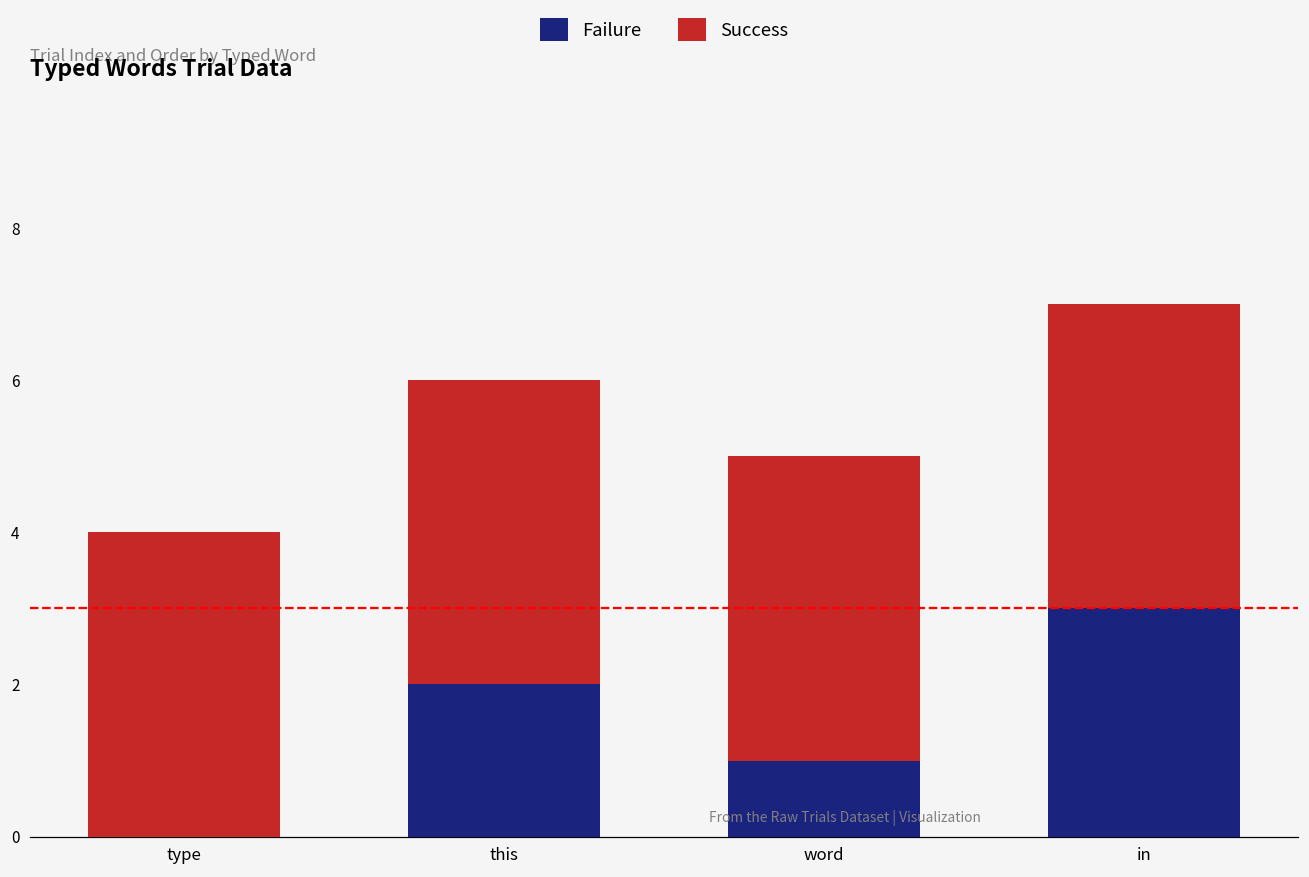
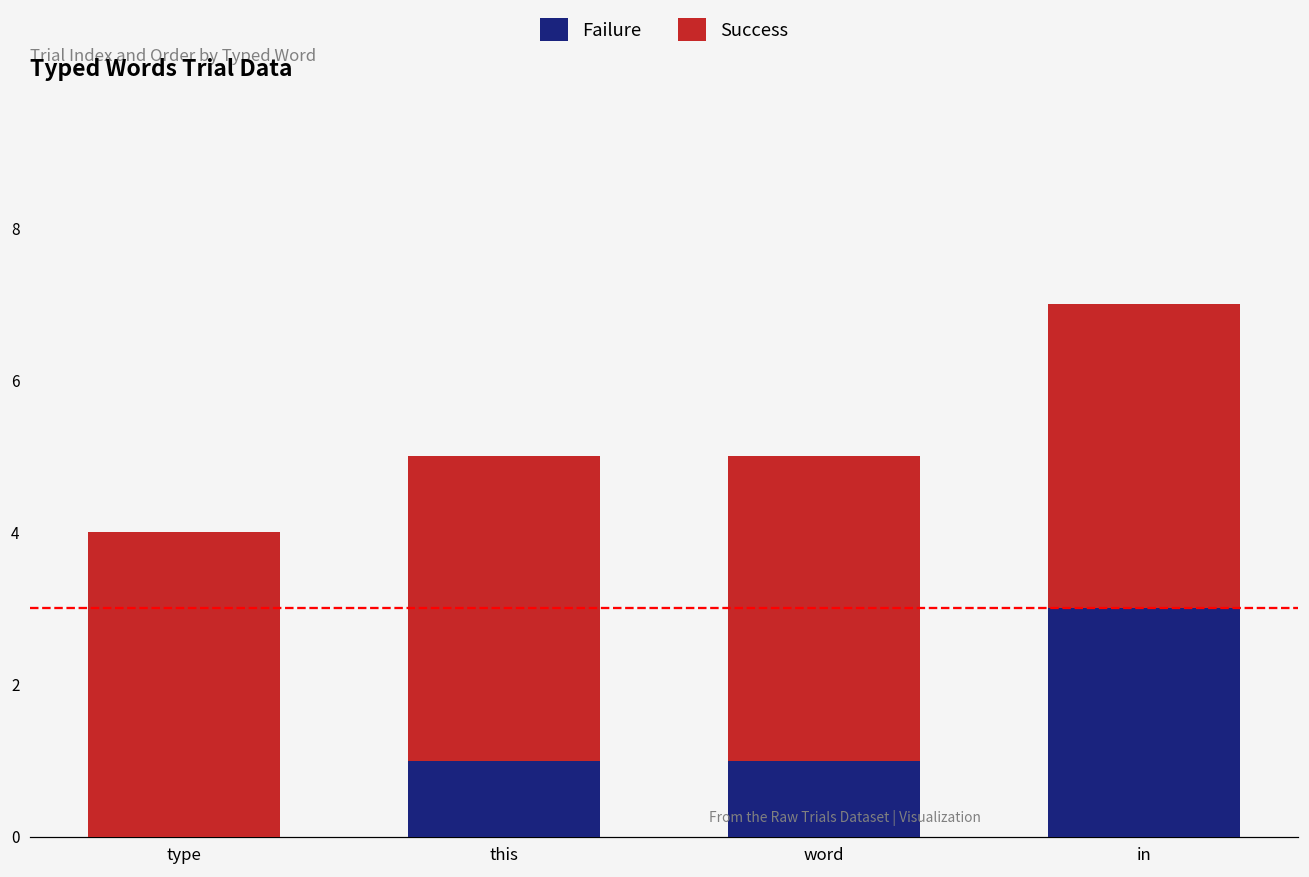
  {
    "Failure": {
      "type": 0,
-     "this": 2,
+     "this": 1,
      "word": 1,
      "in": 3
    },
    "Success": {
      "type": 4,
      "this": 4,
      "word": 4,
      "in": 4
    }
  }
